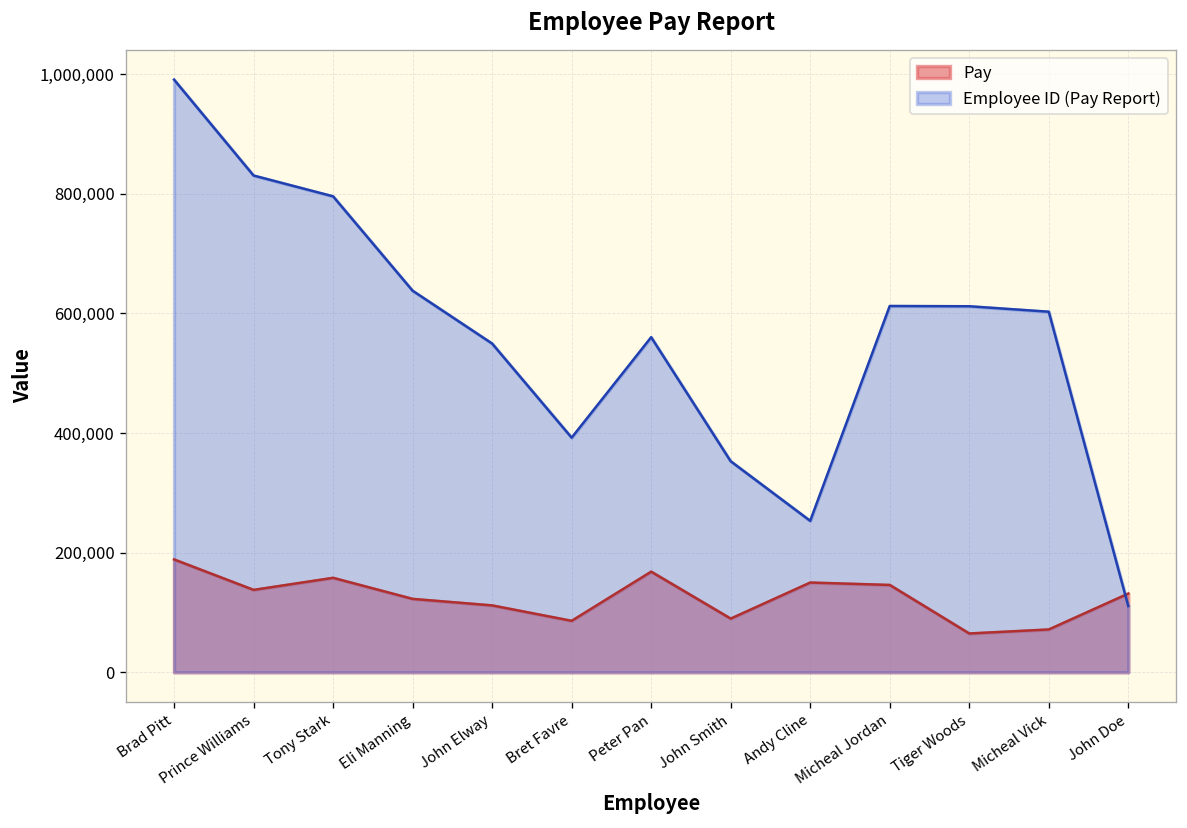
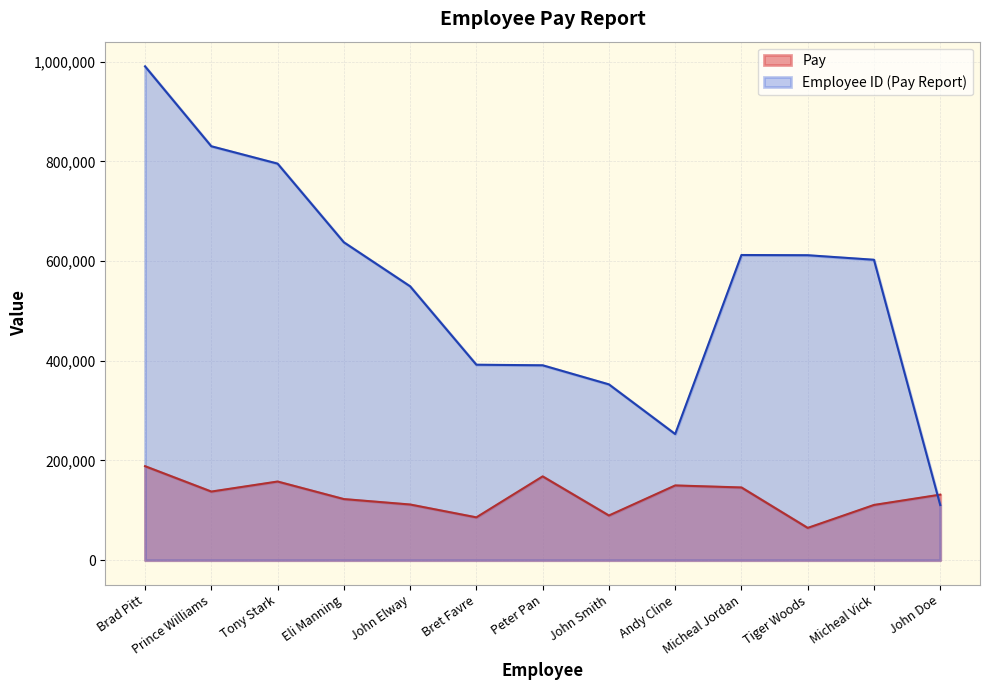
  {
    "Pay": {
      "Brad Pitt": "190,000",
      "Prince Williams": "140,000",
      "Tony Stark": "160,000",
      "Eli Manning": "120,000",
      "John Elway": "110,000",
      "Bret Favre": "90,000",
      "Peter Pan": "170,000",
      "John Smith": "90,000",
      "Andy Cline": "150,000",
      "Micheal Jordan": "150,000",
      "Tiger Woods": "60,000",
-     "Micheal Vick": "70,000",
+     "Micheal Vick": "110,000",
      "John Doe": "130,000"
    },
    "Employee ID (Pay Report)": {
      "Brad Pitt": "990,000",
      "Prince Williams": "830,000",
      "Tony Stark": "800,000",
      "Eli Manning": "640,000",
      "John Elway": "550,000",
      "Bret Favre": "390,000",
-     "Peter Pan": "560,000",
+     "Peter Pan": "390,000",
      "John Smith": "350,000",
      "Andy Cline": "250,000",
      "Micheal Jordan": "610,000",
      "Tiger Woods": "610,000",
      "Micheal Vick": "600,000",
      "John Doe": "110,000"
    }
  }
